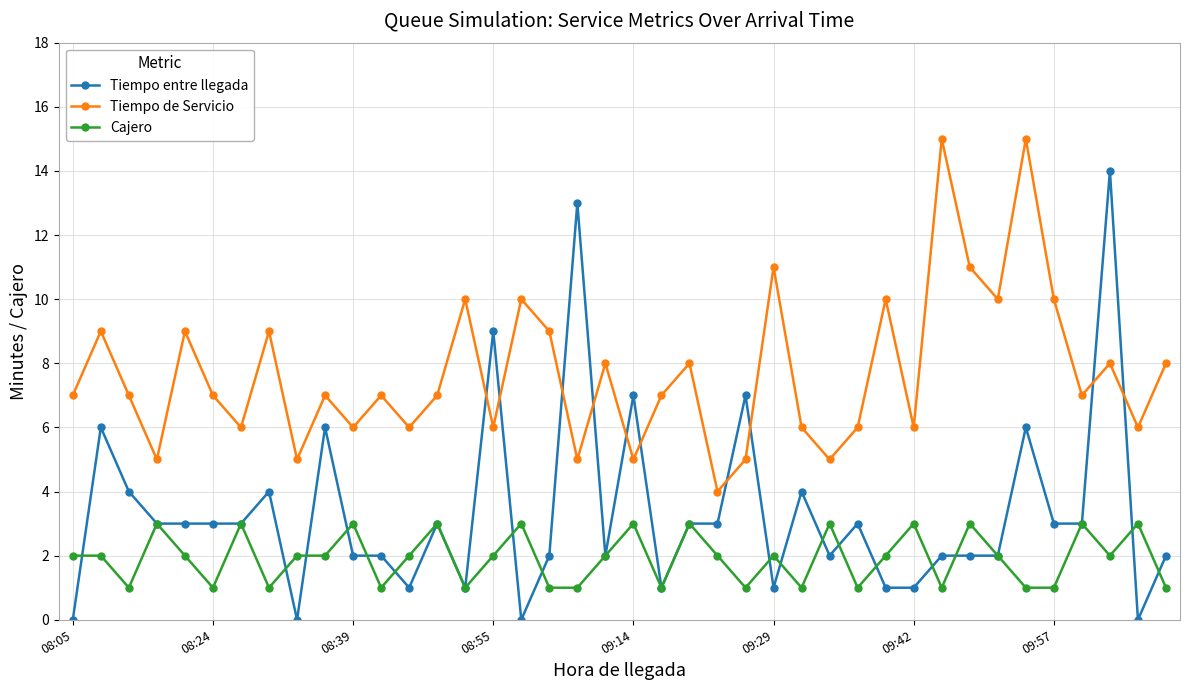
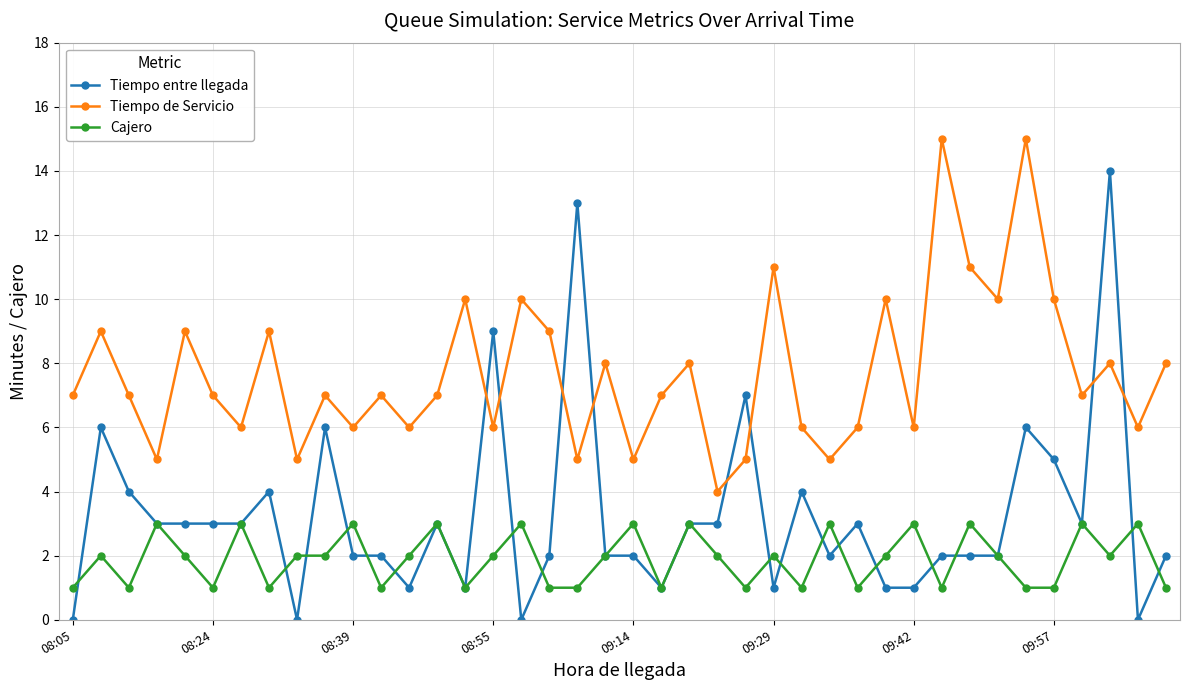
  {
    "Tiempo entre llegada": {
      "08:05": 0,
      "08:24": 3,
      "08:39": 2,
-     "09:14": 7,
+     "09:14": 2,
      "09:29": 1,
      "09:42": 1,
-     "09:57": 3
+     "09:57": 5
    },
    "Tiempo de Servicio": {
      "08:05": 7,
      "08:24": 7,
      "08:39": 6,
      "09:14": 5,
      "09:29": 11,
      "09:42": 6,
      "09:57": 10
    },
    "Cajero": {
-     "08:05": 2,
+     "08:05": 1,
      "08:24": 1,
      "08:39": 3,
      "09:14": 3,
      "09:29": 2,
      "09:42": 3,
      "09:57": 1
    }
  }
